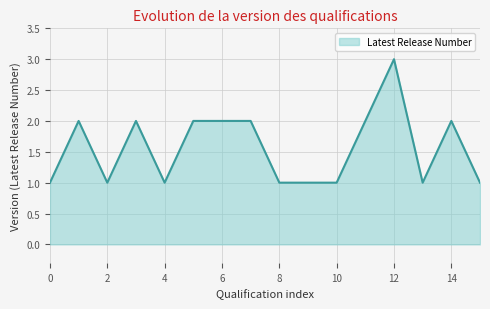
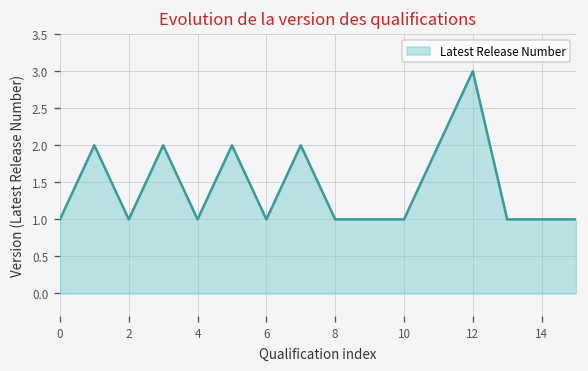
  {
    "0": 1,
    "2": 1,
    "4": 1,
-   "6": 2,
+   "6": 1,
    "8": 1,
    "10": 1,
    "12": 3,
-   "14": 2
+   "14": 1
  }
